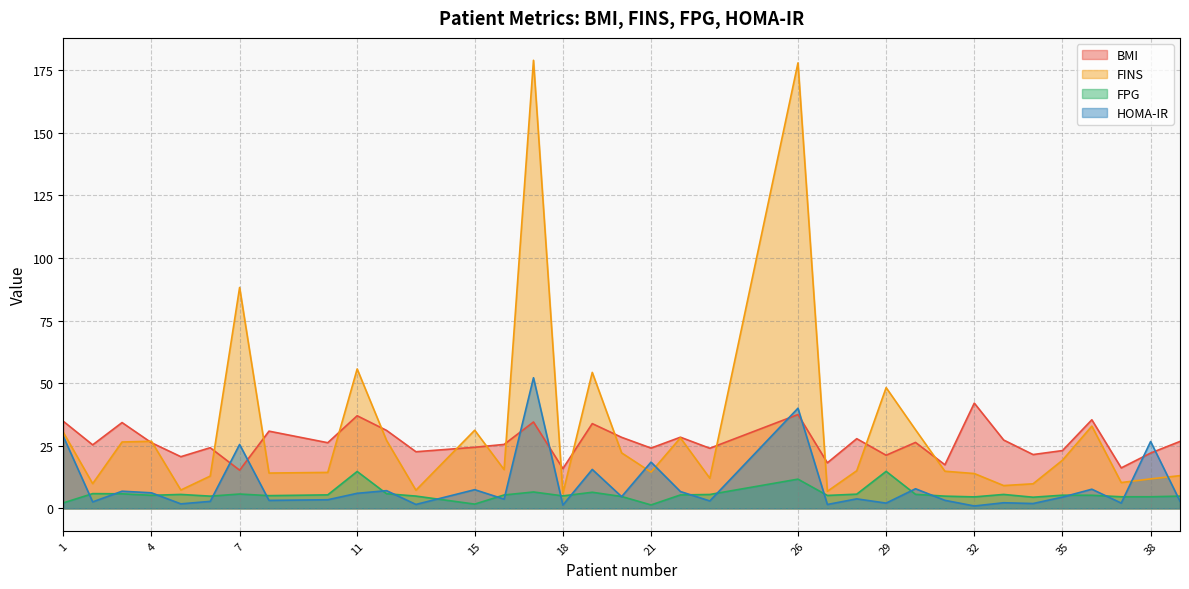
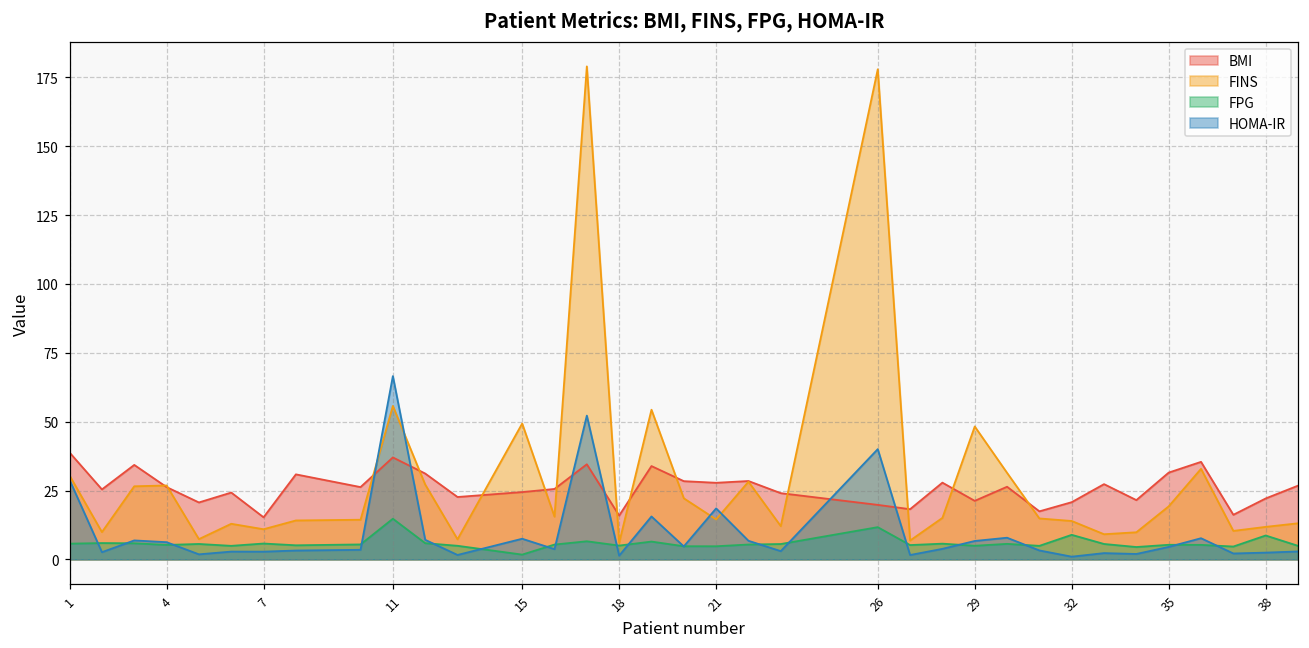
  {
    "BMI": {
-     "1": 35,
+     "1": 39,
      "7": 15,
      "11": 37,
      "15": 24,
      "18": 16,
-     "21": 24,
-     "26": 38,
+     "21": 28,
+     "26": 20,
      "29": 21,
-     "32": 42,
-     "35": 23,
+     "32": 21,
+     "35": 32,
      "38": 22
    },
    "FINS": {
      "1": 30,
-     "7": 88,
+     "7": 11,
      "11": 56,
-     "15": 31,
+     "15": 49,
      "21": 15,
      "26": 178,
      "29": 48,
      "32": 14,
      "35": 19,
      "38": 12
    },
    "FPG": {
-     "1": 2,
+     "1": 6,
      "7": 6,
      "11": 15,
      "15": 2,
-     "21": 1,
+     "21": 5,
      "26": 12,
-     "29": 15,
-     "32": 5,
-     "38": 5
+     "29": 5,
+     "32": 9,
+     "38": 9
    },
    "HOMA-IR": {
      "1": 29,
-     "7": 26,
-     "11": 6,
+     "7": 3,
+     "11": 67,
      "15": 7,
      "18": 1,
      "21": 19,
      "26": 40,
-     "29": 2,
+     "29": 7,
      "32": 1,
-     "38": 27
+     "38": 2
    }
  }
